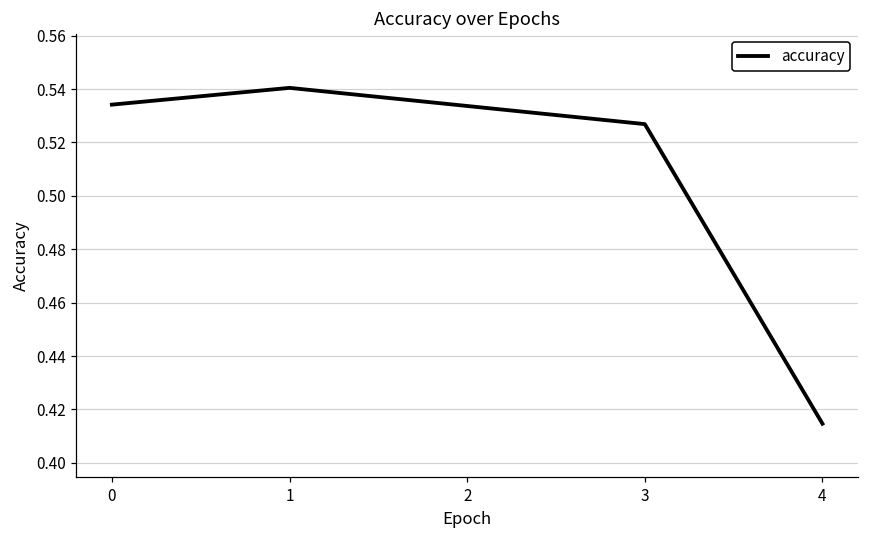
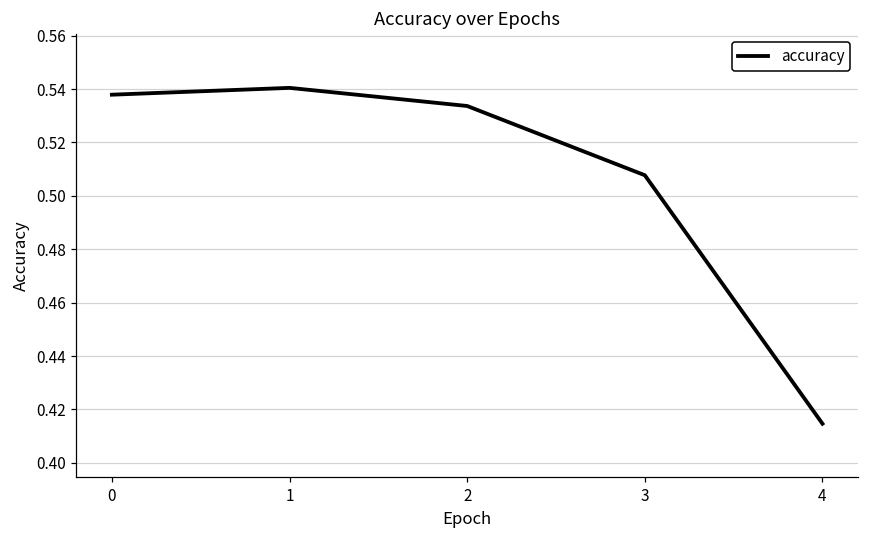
  {
-   "0": 0.534,
+   "0": 0.538,
    "1": 0.540,
    "2": 0.534,
-   "3": 0.527,
+   "3": 0.508,
    "4": 0.415
  }
